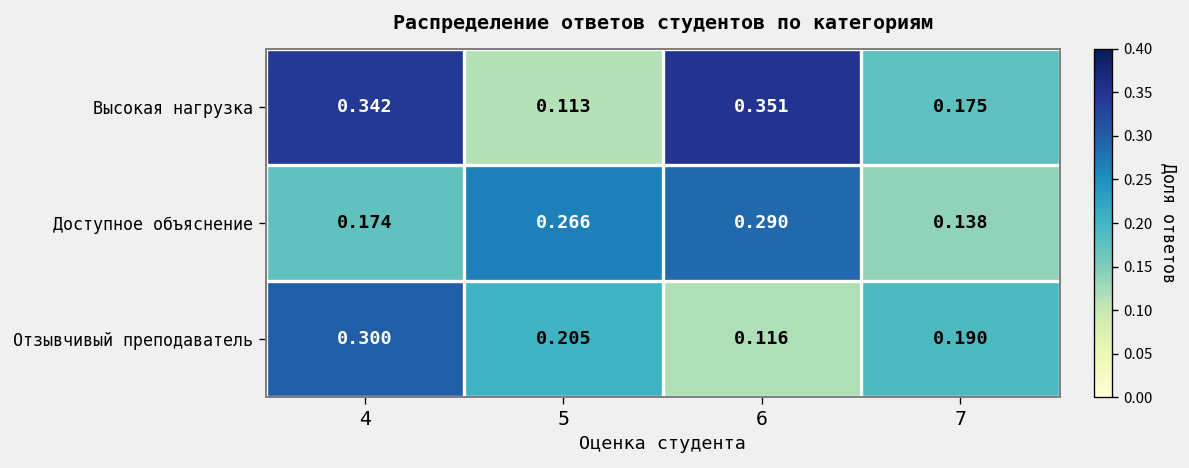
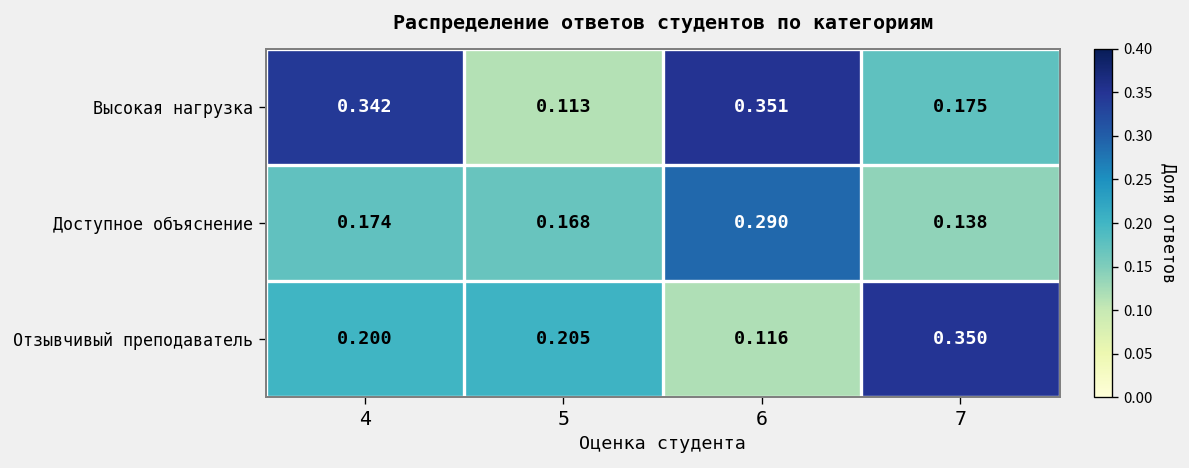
  {
    "Высокая нагрузка": {
      "4": 0.342,
      "5": 0.113,
      "6": 0.351,
      "7": 0.175
    },
    "Доступное объяснение": {
      "4": 0.174,
-     "5": 0.266,
+     "5": 0.168,
      "6": 0.290,
      "7": 0.138
    },
    "Отзывчивый преподаватель": {
-     "4": 0.300,
+     "4": 0.200,
      "5": 0.205,
      "6": 0.116,
-     "7": 0.190
+     "7": 0.350
    }
  }
